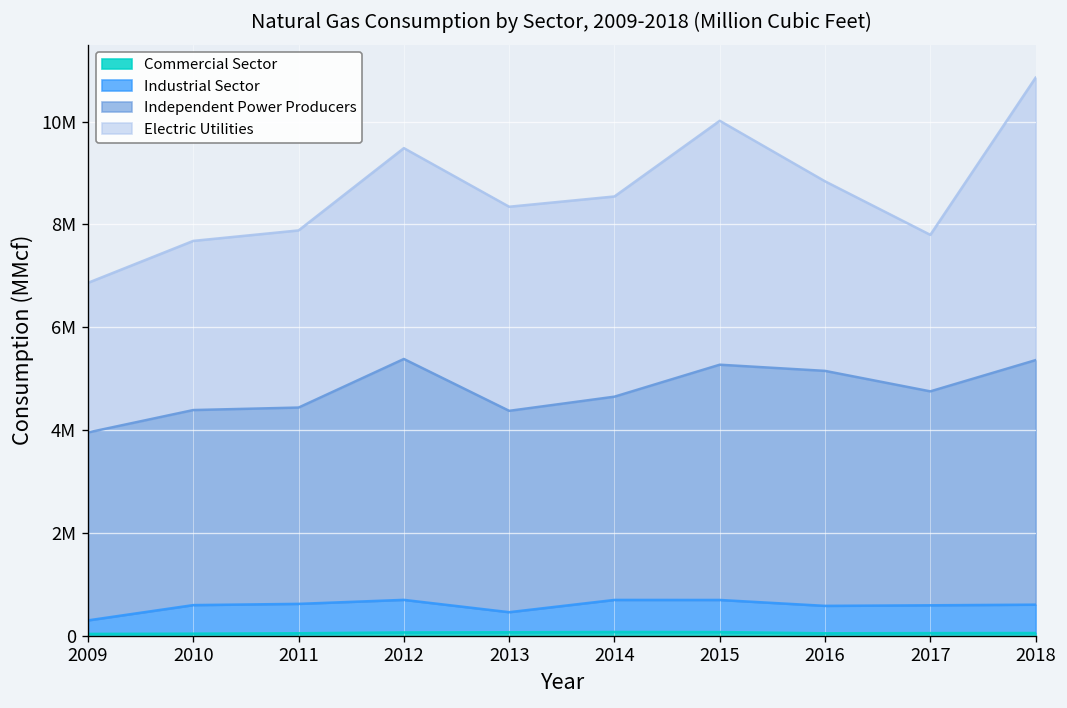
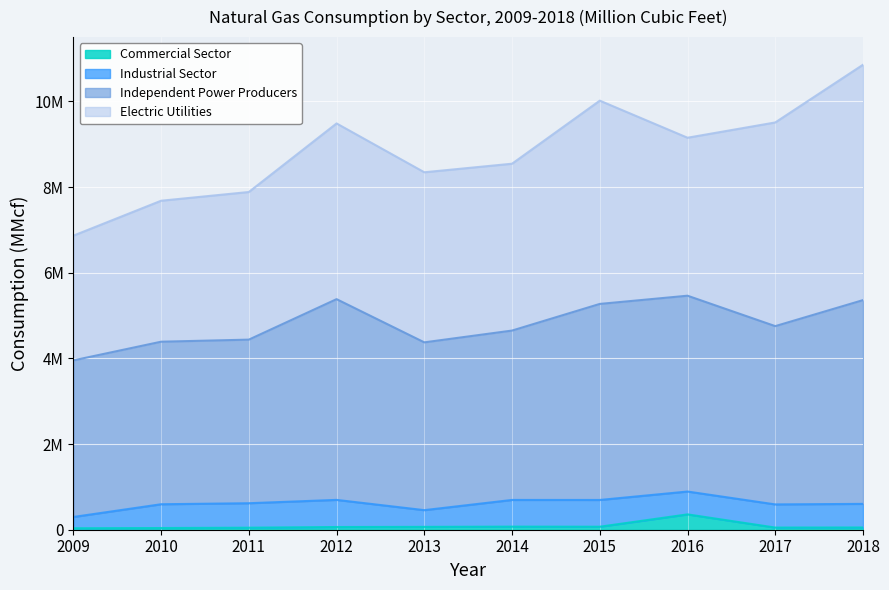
  {
    "Commercial Sector": {
      "2009": 0,
      "2010": 0,
      "2011": 0,
      "2012": 100000,
      "2013": 100000,
      "2014": 100000,
      "2015": 100000,
-     "2016": 0,
+     "2016": 400000,
      "2017": 100000,
      "2018": 100000
    },
    "Industrial Sector": {
      "2009": 300000,
      "2010": 600000,
      "2011": 600000,
      "2012": 600000,
      "2013": 400000,
      "2014": 600000,
      "2015": 600000,
      "2016": 500000,
      "2017": 500000,
      "2018": 600000
    },
    "Independent Power Producers": {
      "2009": 3700000,
      "2010": 3800000,
      "2011": 3800000,
      "2012": 4700000,
      "2013": 3900000,
      "2014": 4000000,
      "2015": 4600000,
      "2016": 4600000,
      "2017": 4200000,
      "2018": 4800000
    },
    "Electric Utilities": {
      "2009": 2900000,
      "2010": 3300000,
      "2011": 3400000,
      "2012": 4100000,
      "2013": 4000000,
      "2014": 3900000,
      "2015": 4700000,
      "2016": 3700000,
-     "2017": 3000000,
+     "2017": 4800000,
      "2018": 5500000
    }
  }
